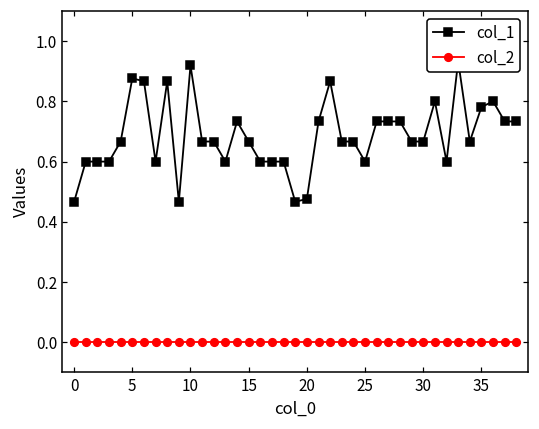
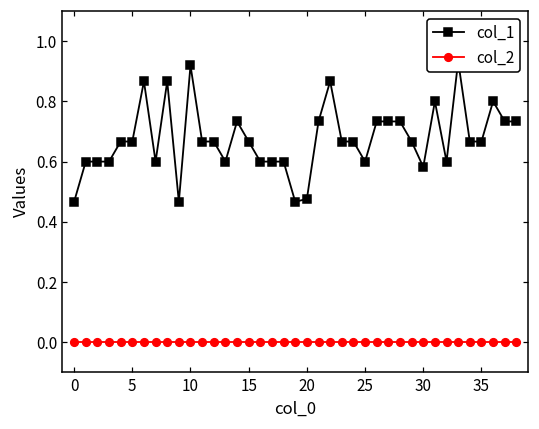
  {
    "col_1": {
      "0": 0.47,
-     "5": 0.88,
+     "5": 0.67,
      "10": 0.92,
      "15": 0.67,
      "20": 0.48,
      "25": 0.60,
-     "30": 0.67,
-     "35": 0.78
+     "30": 0.58,
+     "35": 0.67
    },
    "col_2": {
      "0": 0.00,
      "5": 0.00,
      "10": 0.00,
      "15": 0.00,
      "20": 0.00,
      "25": 0.00,
      "30": 0.00,
      "35": 0.00
    }
  }
